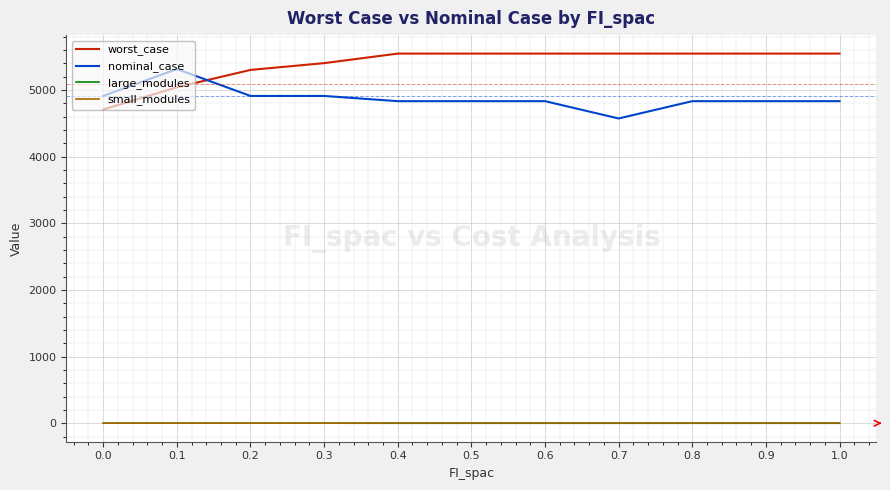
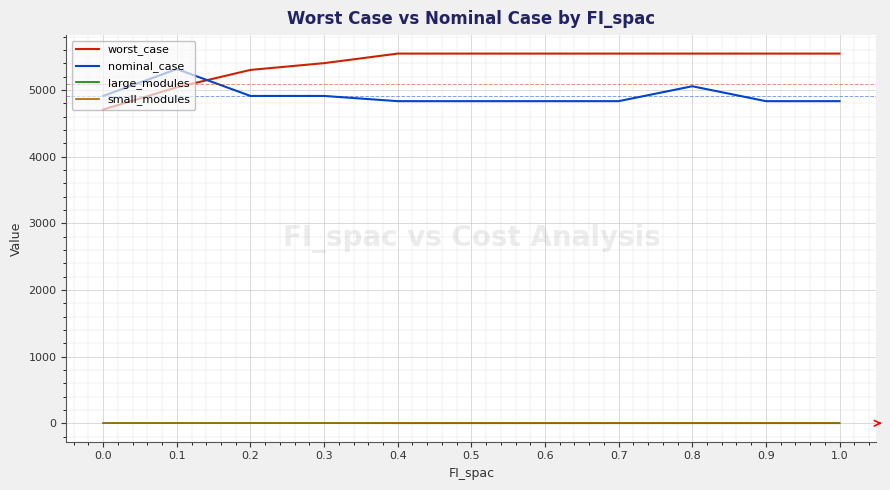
  {
    "worst_case": {
      "0.2": 5300,
      "0.3": 5400,
      "0.4": 5500,
      "0.5": 5500,
      "0.6": 5500,
      "0.7": 5500,
      "0.8": 5500,
      "0.9": 5500,
      "1.0": 5500
    },
    "nominal_case": {
      "0.2": 4900,
      "0.3": 4900,
      "0.4": 4800,
      "0.5": 4800,
      "0.6": 4800,
-     "0.7": 4600,
-     "0.8": 4800,
+     "0.7": 4800,
+     "0.8": 5100,
      "0.9": 4800,
      "1.0": 4800
    },
    "small_modules": {
      "0.0": 0,
      "0.1": 0,
      "0.2": 0,
      "0.3": 0,
      "0.4": 0,
      "0.5": 0,
      "0.6": 0,
      "0.7": 0,
      "0.8": 0,
      "0.9": 0,
      "1.0": 0
    }
  }
